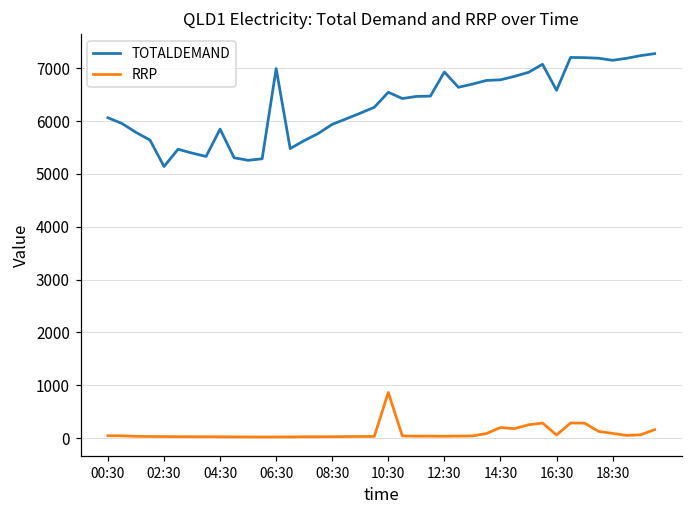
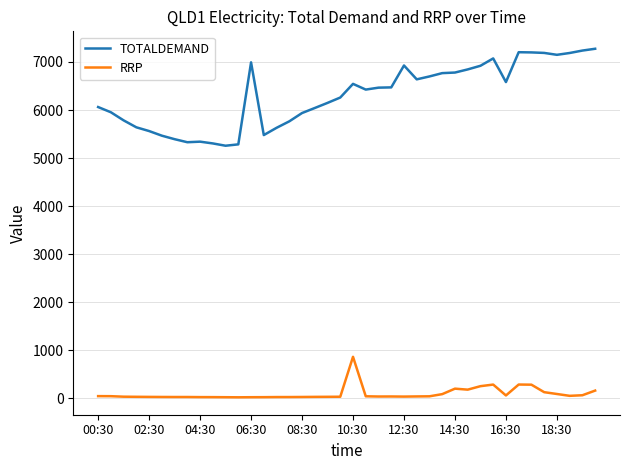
  {
    "TOTALDEMAND": {
      "00:30": 6100,
-     "02:30": 5100,
-     "04:30": 5800,
+     "02:30": 5600,
+     "04:30": 5300,
      "06:30": 7000,
      "08:30": 5900,
      "10:30": 6500,
      "12:30": 6900,
      "14:30": 6800,
      "16:30": 6600,
      "18:30": 7100
    },
    "RRP": {
      "00:30": 0,
      "02:30": 0,
      "04:30": 0,
      "06:30": 0,
      "08:30": 0,
      "10:30": 900,
      "12:30": 0,
      "14:30": 200,
      "16:30": 100,
      "18:30": 100
    }
  }
